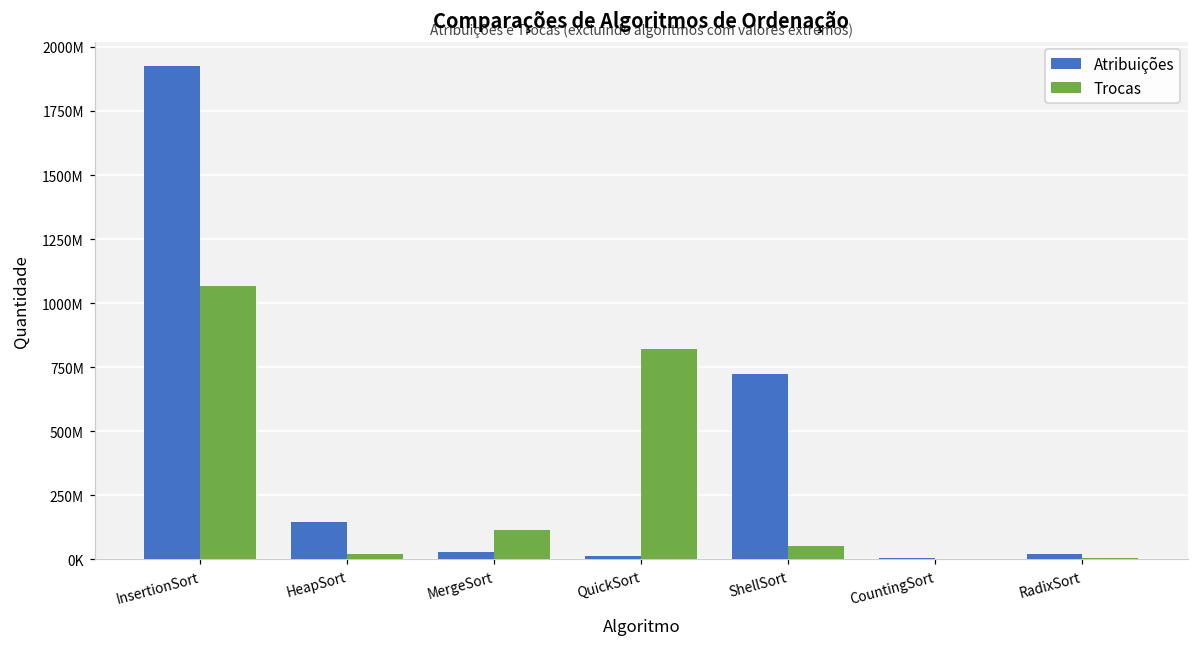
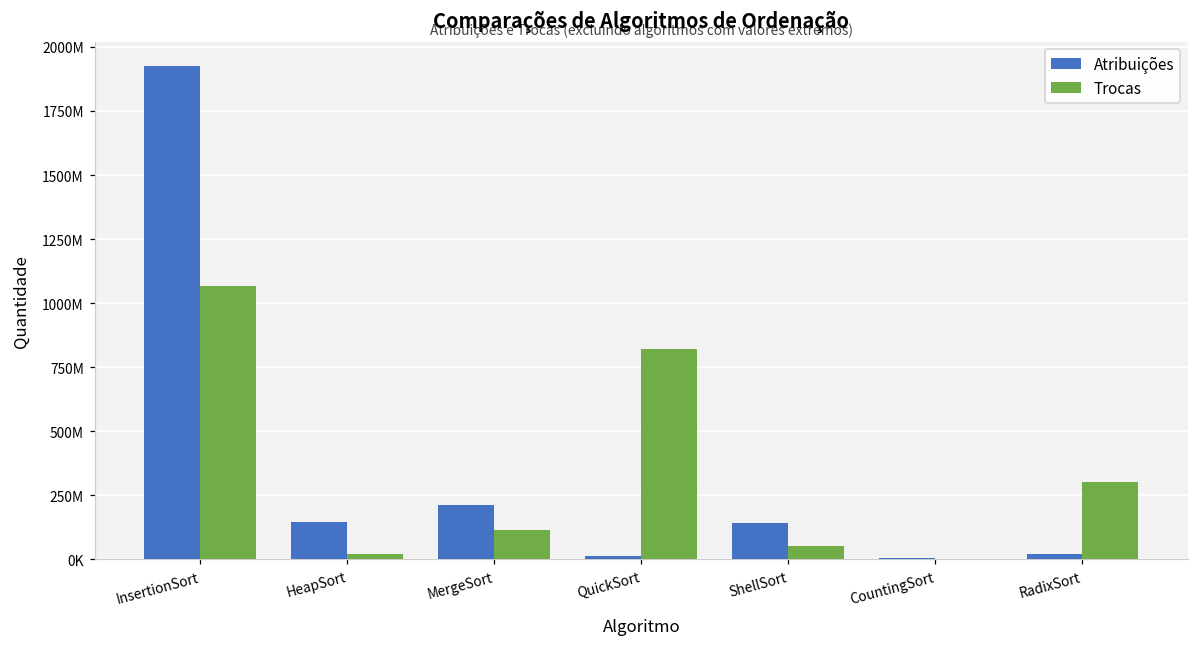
  {
    "Atribuições": {
      "InsertionSort": 1920000000,
      "HeapSort": 150000000,
-     "MergeSort": 30000000,
+     "MergeSort": 210000000,
      "QuickSort": 10000000,
-     "ShellSort": 720000000,
+     "ShellSort": 140000000,
      "RadixSort": 20000000
    },
    "Trocas": {
      "InsertionSort": 1070000000,
      "HeapSort": 20000000,
      "MergeSort": 110000000,
      "QuickSort": 820000000,
      "ShellSort": 50000000,
-     "RadixSort": 10000000
+     "RadixSort": 300000000
    }
  }
